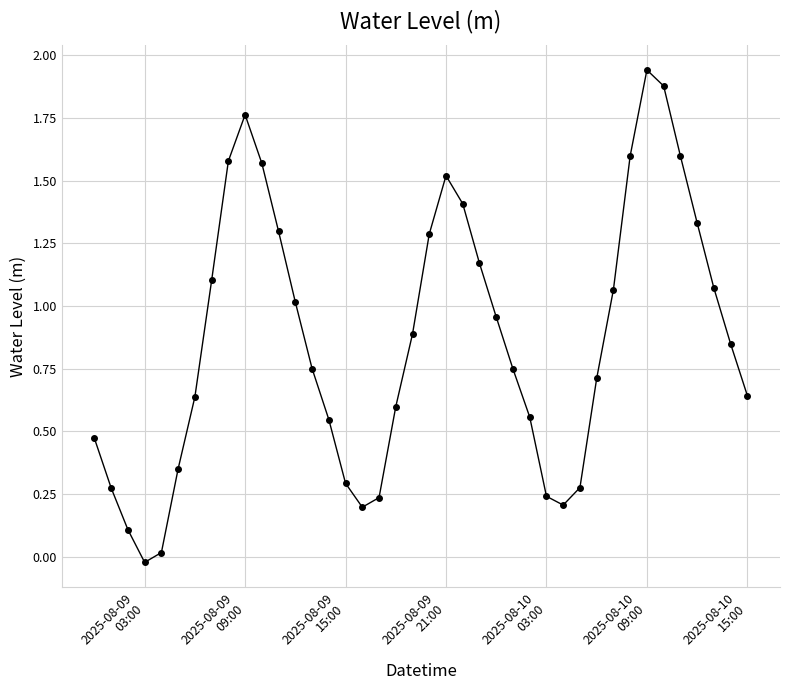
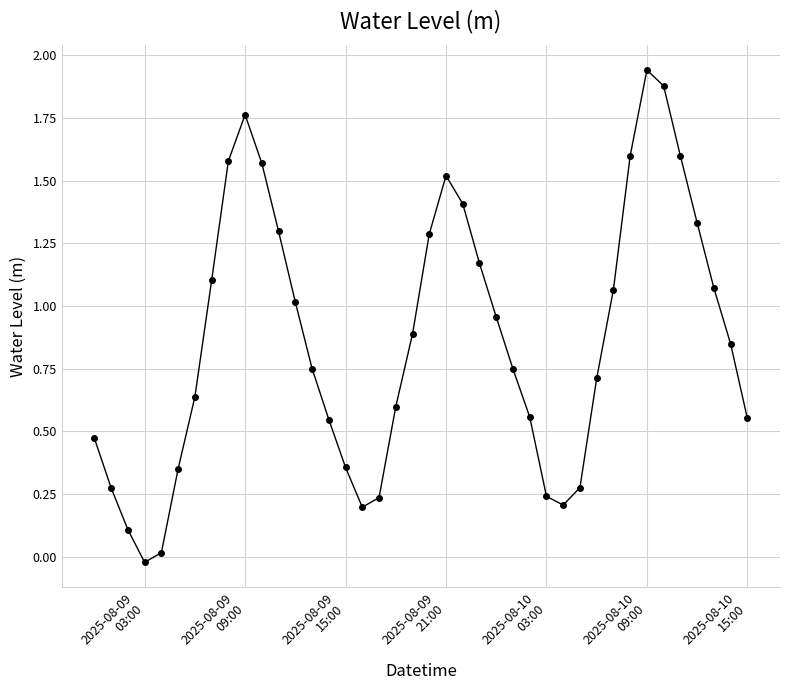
  {
    "2025-08-09 03:00": -0.02,
    "2025-08-09 09:00": 1.76,
-   "2025-08-09 15:00": 0.29,
+   "2025-08-09 15:00": 0.36,
    "2025-08-09 21:00": 1.52,
    "2025-08-10 03:00": 0.24,
    "2025-08-10 09:00": 1.94,
-   "2025-08-10 15:00": 0.64
+   "2025-08-10 15:00": 0.55
  }
